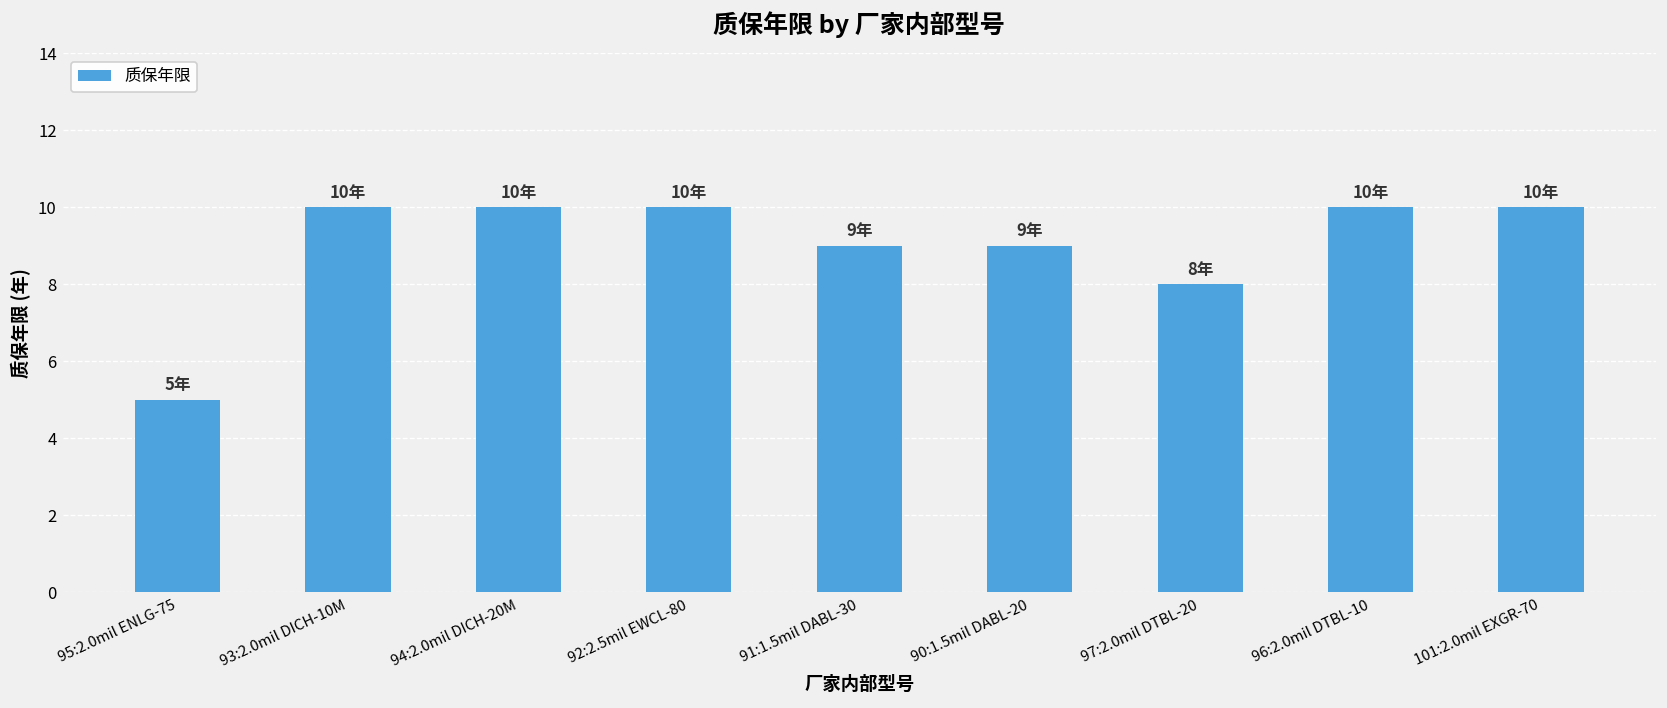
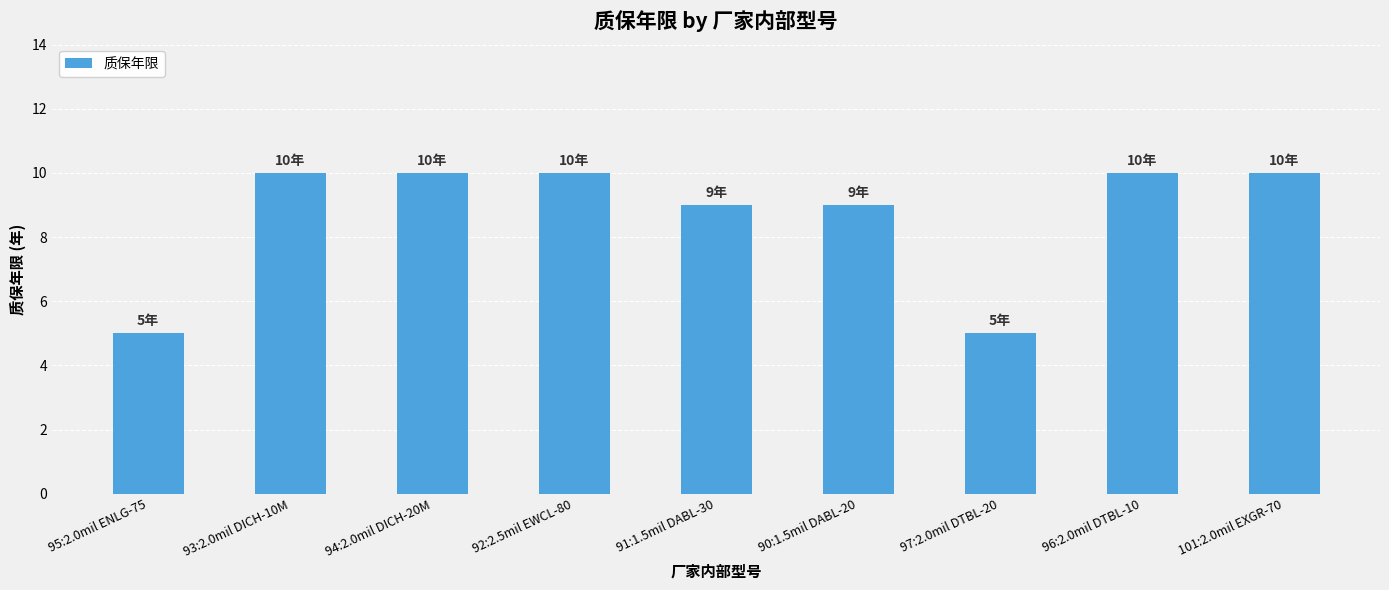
  {
    "95:2.0mil ENLG-75": "5年",
    "93:2.0mil DICH-10M": "10年",
    "94:2.0mil DICH-20M": "10年",
    "92:2.5mil EWCL-80": "10年",
    "91:1.5mil DABL-30": "9年",
    "90:1.5mil DABL-20": "9年",
-   "97:2.0mil DTBL-20": "8年",
+   "97:2.0mil DTBL-20": "5年",
    "96:2.0mil DTBL-10": "10年",
    "101:2.0mil EXGR-70": "10年"
  }
